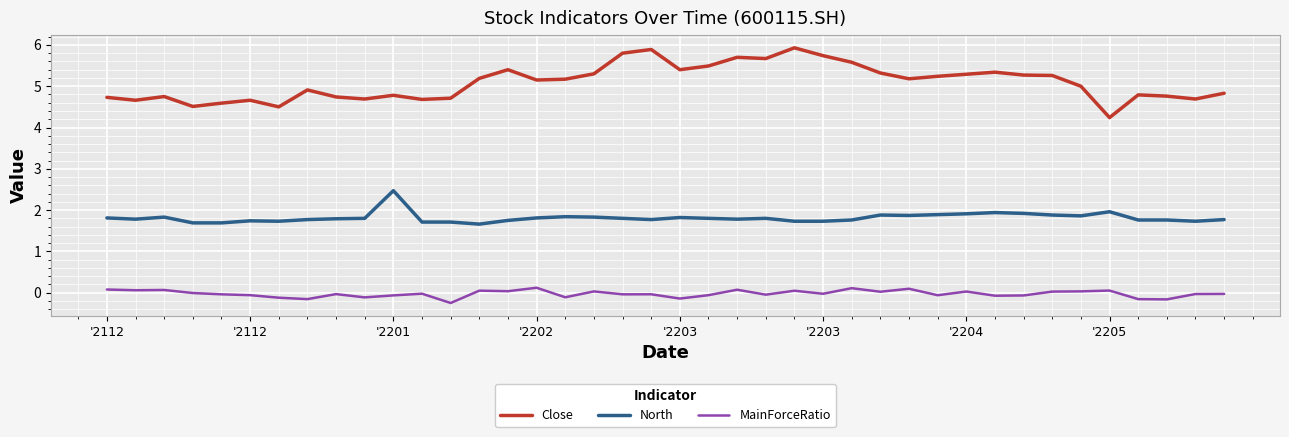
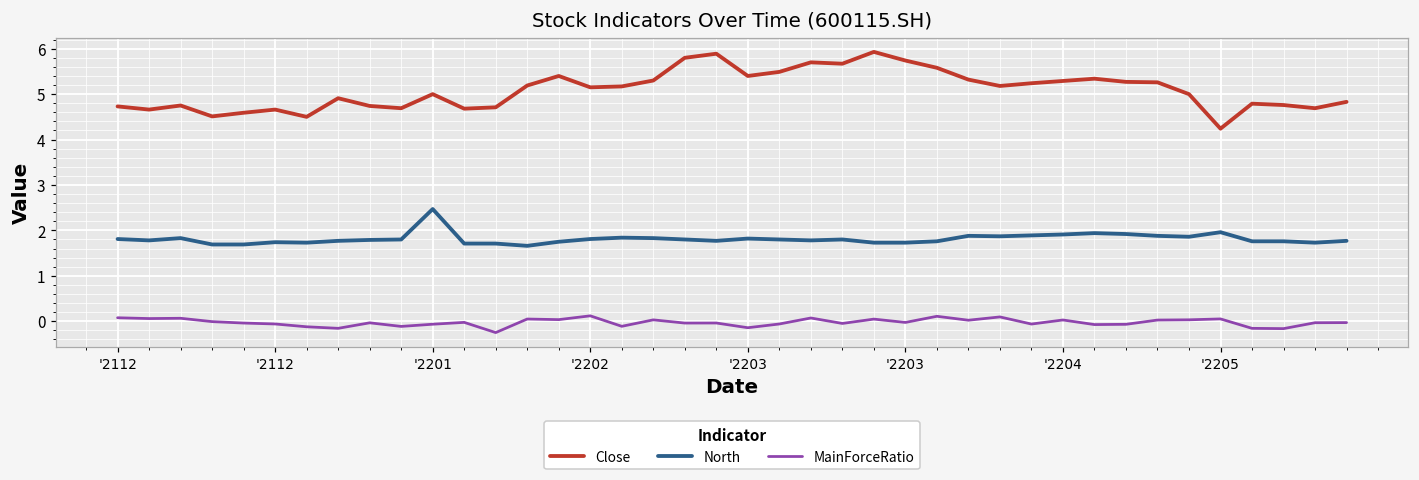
  {
    "Close": {
-     "'2201": 4.8,
+     "'2201": 5.0,
      "'2202": 5.2,
      "'2204": 5.3,
      "'2205": 4.2
    },
    "North": {
      "'2201": 2.5,
      "'2202": 1.8,
      "'2204": 1.9,
      "'2205": 2.0
    },
    "MainForceRatio": {
      "'2201": -0.1,
      "'2202": 0.1,
      "'2204": 0.0,
      "'2205": 0.1
    }
  }
